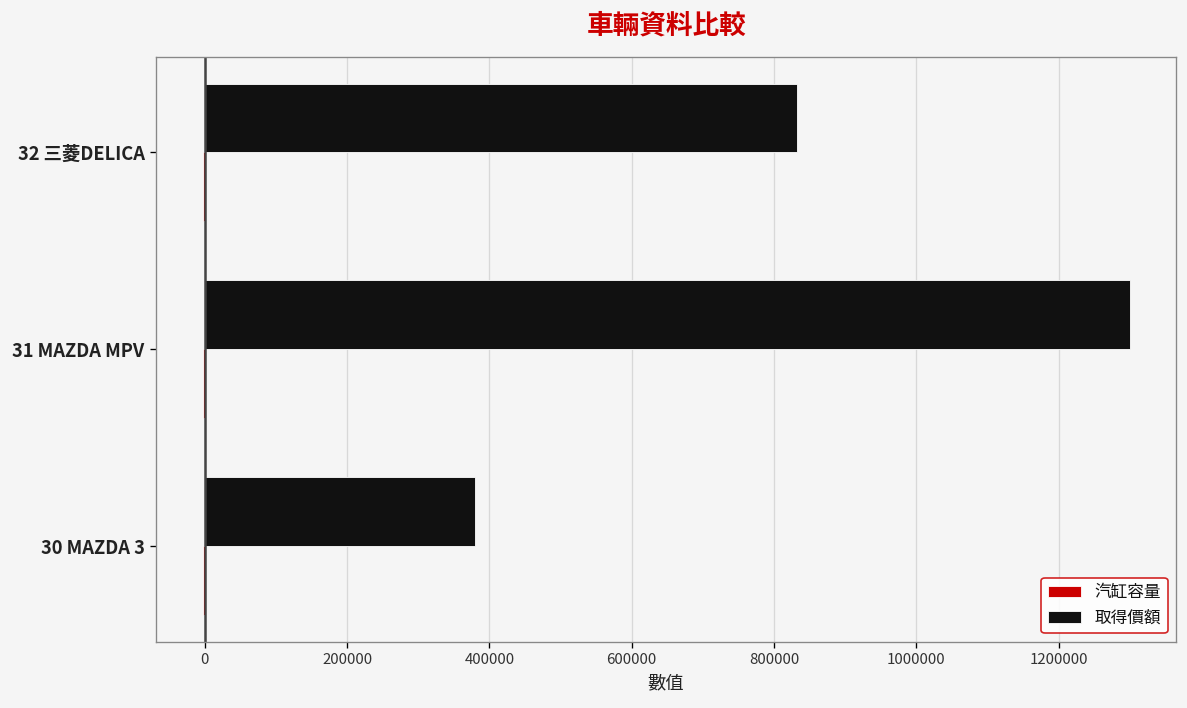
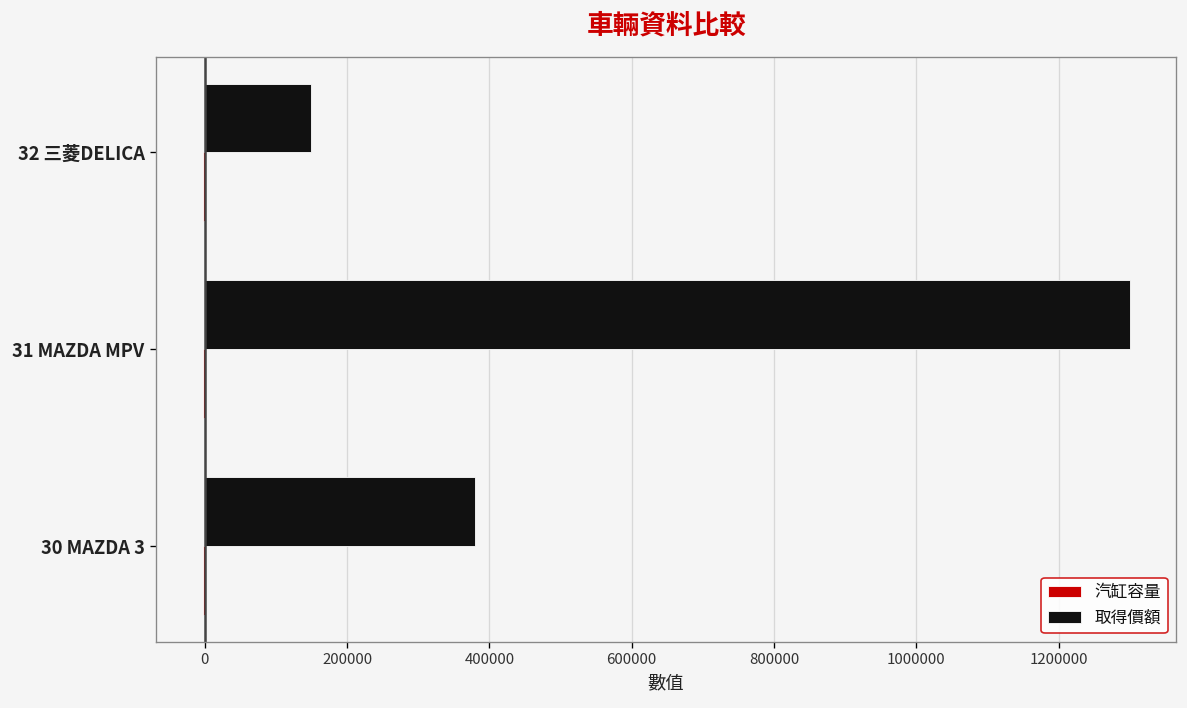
  {
    "取得價額": {
-     "32 三菱DELICA": 830000,
+     "32 三菱DELICA": 150000,
      "31 MAZDA MPV": 1300000,
      "30 MAZDA 3": 380000
    }
  }
